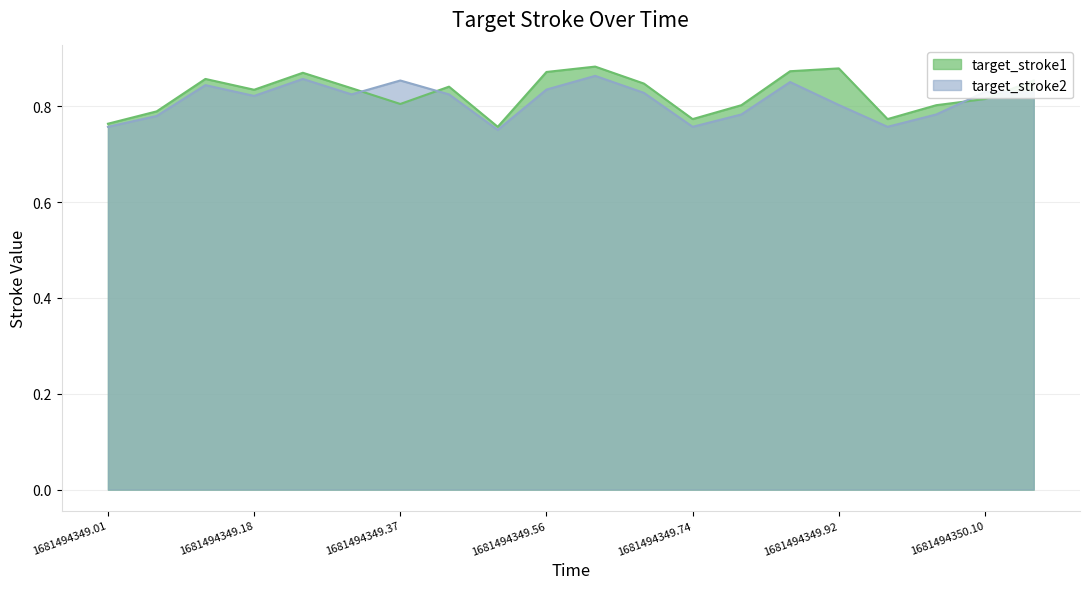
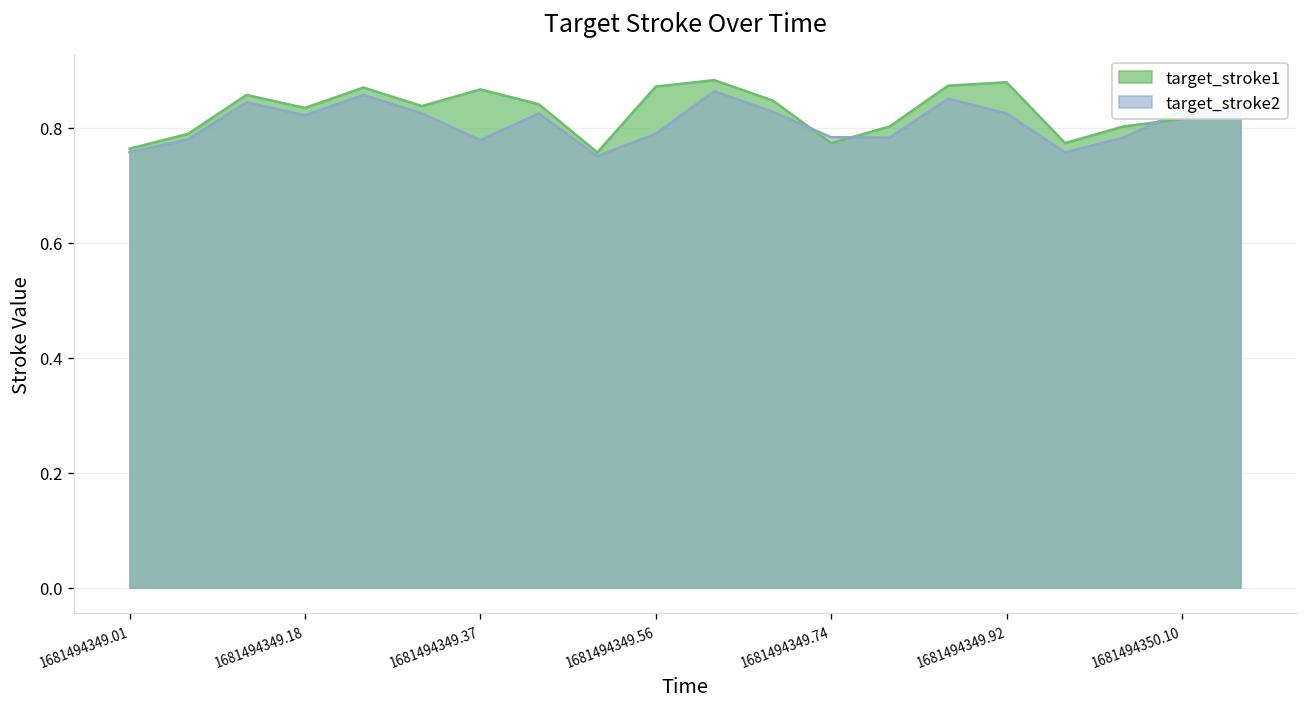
  {
    "target_stroke1": {
      "1681494349.01": 0.76,
      "1681494349.18": 0.83,
-     "1681494349.37": 0.81,
+     "1681494349.37": 0.87,
      "1681494349.56": 0.87,
      "1681494349.74": 0.77,
      "1681494349.92": 0.88,
      "1681494350.10": 0.82
    },
    "target_stroke2": {
      "1681494349.01": 0.76,
      "1681494349.18": 0.82,
-     "1681494349.37": 0.85,
-     "1681494349.56": 0.84,
-     "1681494349.74": 0.76,
-     "1681494349.92": 0.80
+     "1681494349.37": 0.78,
+     "1681494349.56": 0.79,
+     "1681494349.74": 0.78,
+     "1681494349.92": 0.83
    }
  }
